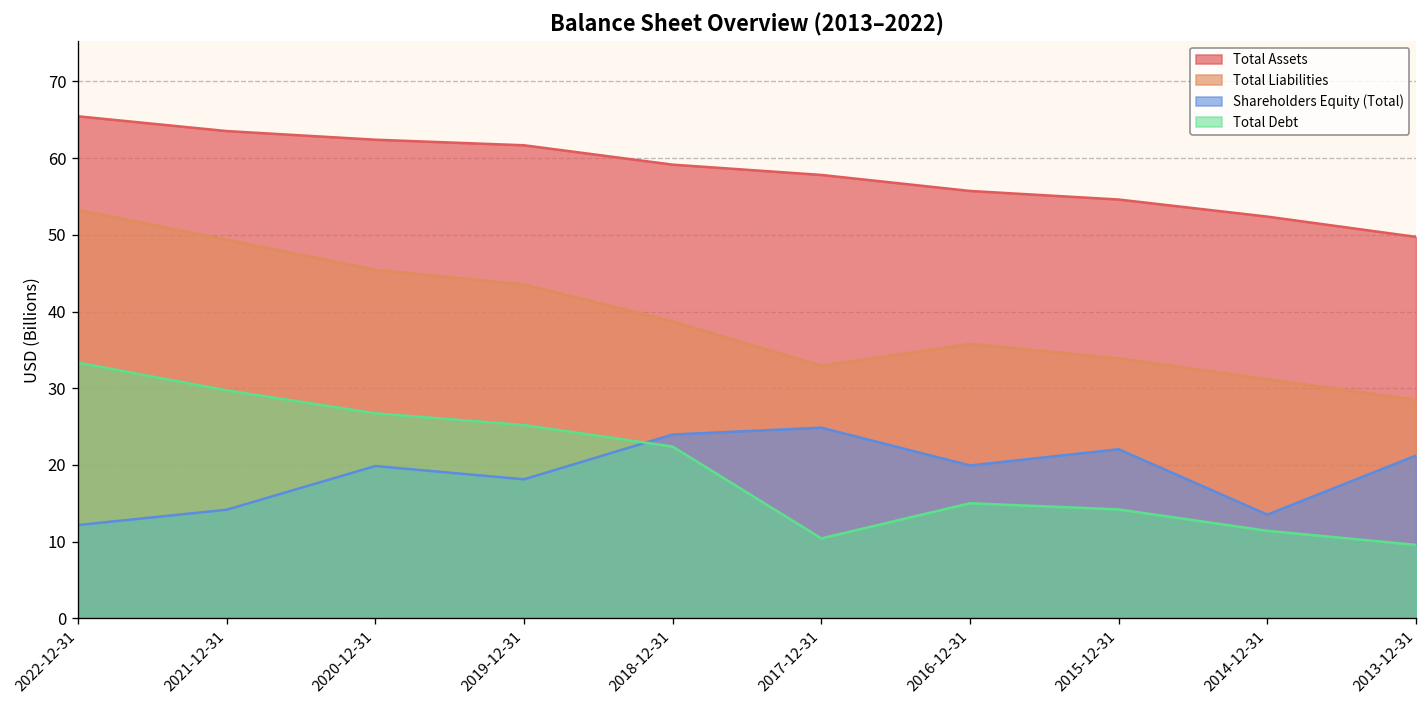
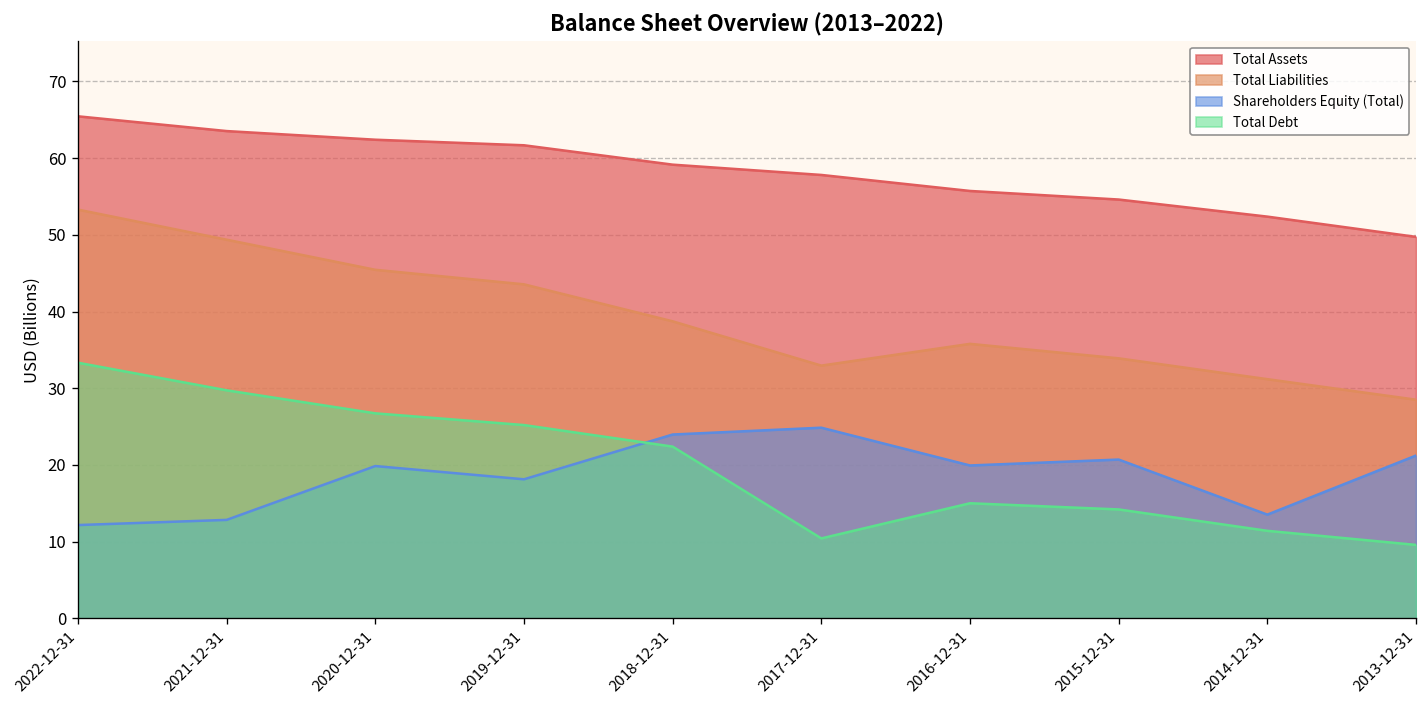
  {
    "Shareholders Equity (Total)": {
      "2022-12-31": 12,
-     "2021-12-31": 14,
+     "2021-12-31": 13,
      "2020-12-31": 20,
      "2019-12-31": 18,
      "2018-12-31": 24,
      "2017-12-31": 25,
      "2016-12-31": 20,
-     "2015-12-31": 22,
+     "2015-12-31": 21,
      "2014-12-31": 14,
      "2013-12-31": 21
    },
    "Total Debt": {
      "2022-12-31": 33,
      "2021-12-31": 30,
      "2020-12-31": 27,
      "2019-12-31": 25,
      "2018-12-31": 22,
      "2017-12-31": 10,
      "2016-12-31": 15,
      "2015-12-31": 14,
      "2014-12-31": 11,
      "2013-12-31": 10
    }
  }
